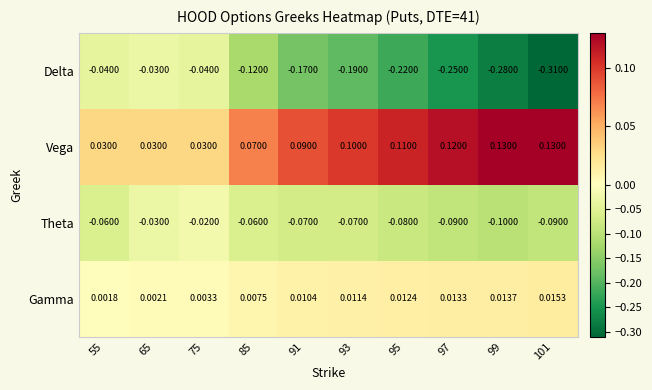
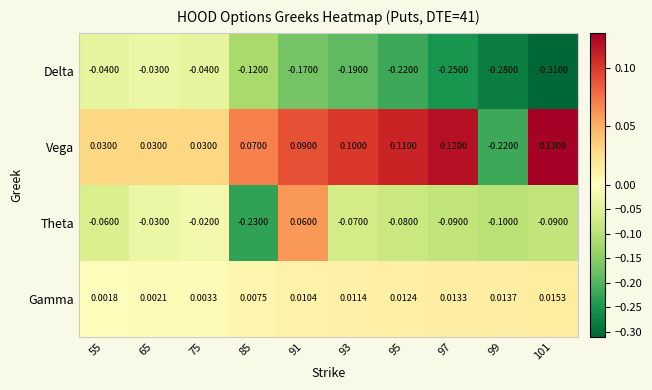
  {
    "Delta": {
      "55": -0.0400,
      "65": -0.0300,
      "75": -0.0400,
      "85": -0.1200,
      "91": -0.1700,
      "93": -0.1900,
      "95": -0.2200,
      "97": -0.2500,
      "99": -0.2800,
      "101": -0.3100
    },
    "Vega": {
      "55": 0.0300,
      "65": 0.0300,
      "75": 0.0300,
      "85": 0.0700,
      "91": 0.0900,
      "93": 0.1000,
      "95": 0.1100,
      "97": 0.1200,
-     "99": 0.1300,
+     "99": -0.2200,
      "101": 0.1300
    },
    "Theta": {
      "55": -0.0600,
      "65": -0.0300,
      "75": -0.0200,
-     "85": -0.0600,
-     "91": -0.0700,
+     "85": -0.2300,
+     "91": 0.0600,
      "93": -0.0700,
      "95": -0.0800,
      "97": -0.0900,
      "99": -0.1000,
      "101": -0.0900
    },
    "Gamma": {
      "55": 0.0018,
      "65": 0.0021,
      "75": 0.0033,
      "85": 0.0075,
      "91": 0.0104,
      "93": 0.0114,
      "95": 0.0124,
      "97": 0.0133,
      "99": 0.0137,
      "101": 0.0153
    }
  }
